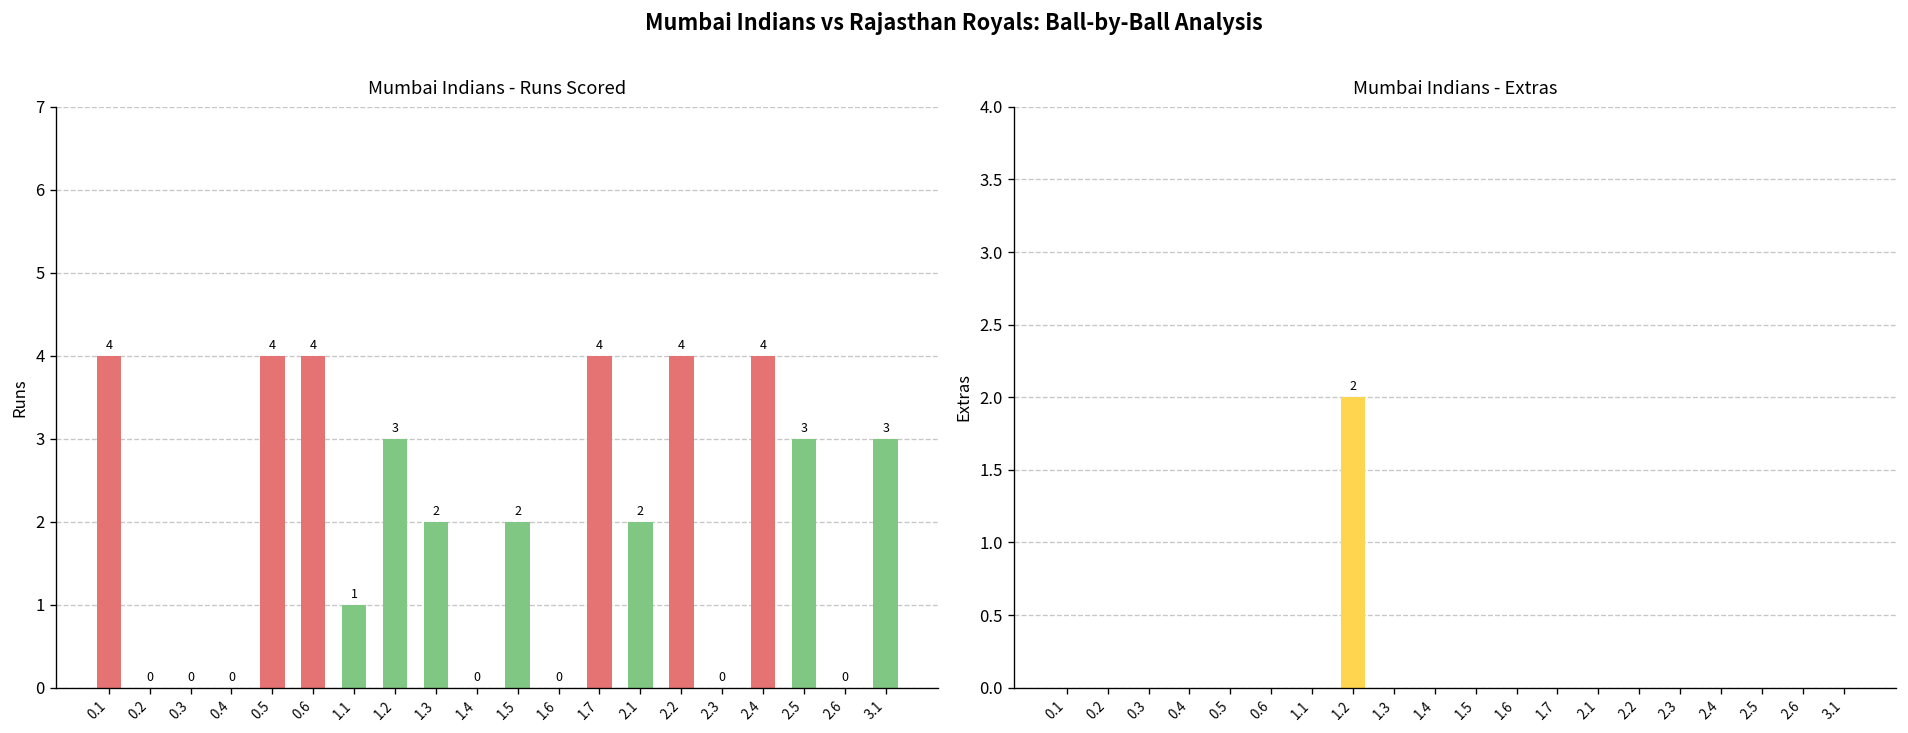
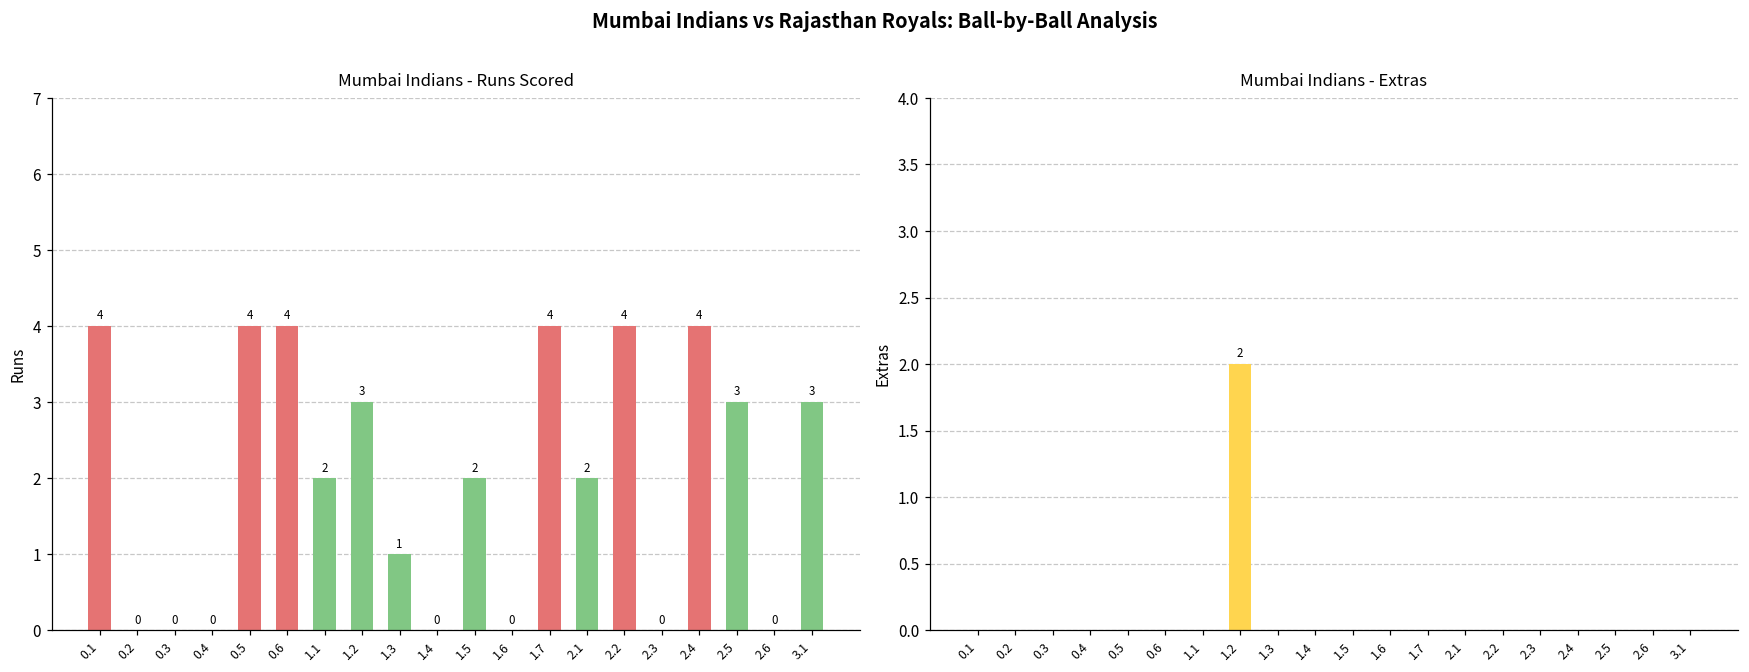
  {
    "Mumbai Indians - Runs Scored": {
      "0.1": 4,
      "0.2": 0,
      "0.3": 0,
      "0.4": 0,
      "0.5": 4,
      "0.6": 4,
-     "1.1": 1,
+     "1.1": 2,
      "1.2": 3,
-     "1.3": 2,
+     "1.3": 1,
      "1.4": 0,
      "1.5": 2,
      "1.6": 0,
      "1.7": 4,
      "2.1": 2,
      "2.2": 4,
      "2.3": 0,
      "2.4": 4,
      "2.5": 3,
      "2.6": 0,
      "3.1": 3
    },
    "Mumbai Indians - Extras": {
      "1.2": 2
    }
  }
